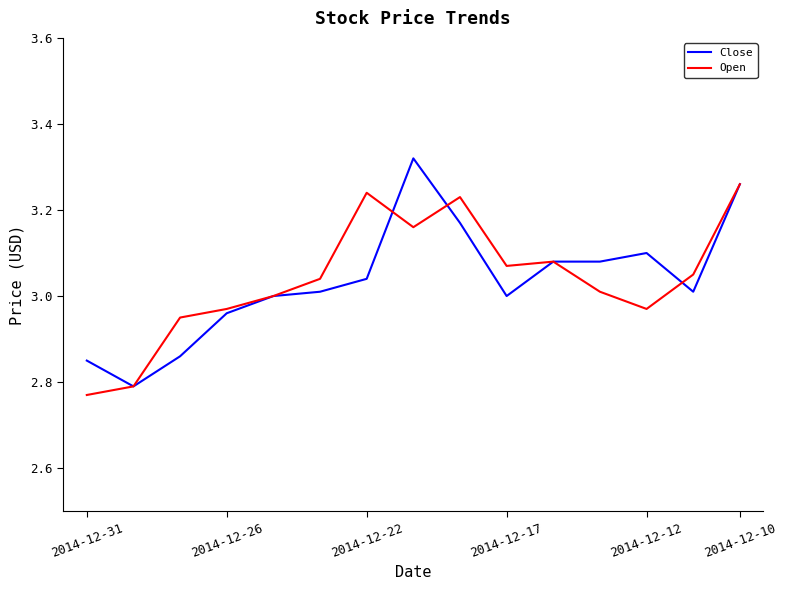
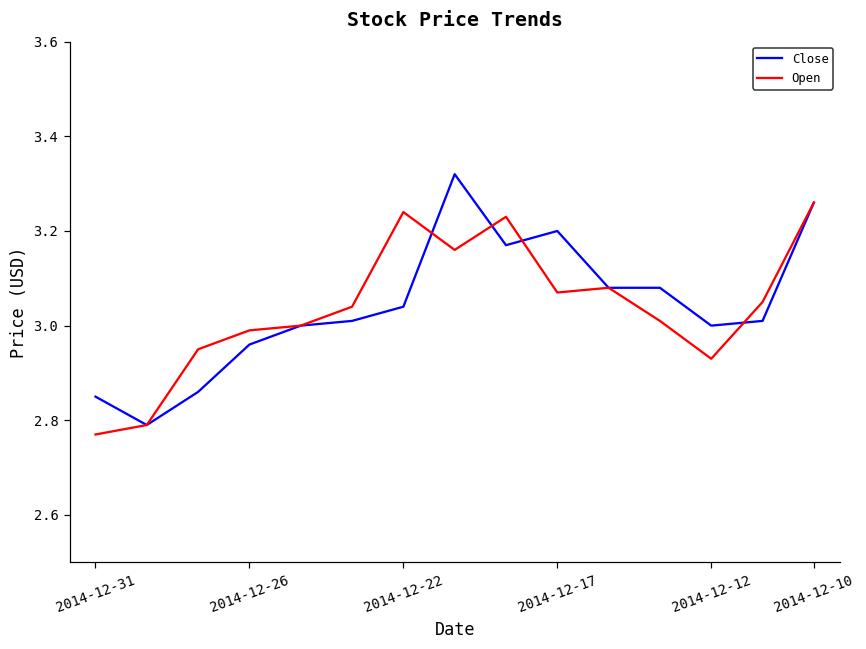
  {
    "Close": {
      "2014-12-31": 2.85,
      "2014-12-26": 2.96,
      "2014-12-22": 3.04,
-     "2014-12-17": 3.0,
-     "2014-12-12": 3.1
+     "2014-12-17": 3.2,
+     "2014-12-12": 3.0
    },
    "Open": {
      "2014-12-31": 2.77,
-     "2014-12-26": 2.97,
+     "2014-12-26": 2.99,
      "2014-12-22": 3.24,
      "2014-12-17": 3.07,
-     "2014-12-12": 2.97
+     "2014-12-12": 2.93
    }
  }
